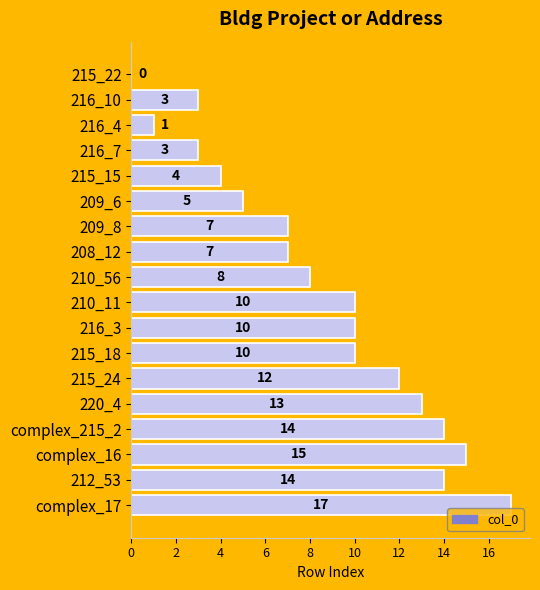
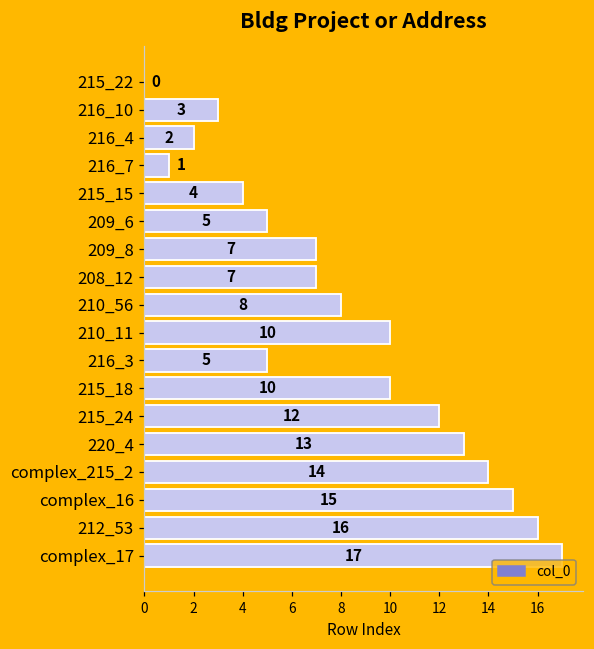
  {
    "215_22": 0,
    "216_10": 3,
-   "216_4": 1,
-   "216_7": 3,
+   "216_4": 2,
+   "216_7": 1,
    "215_15": 4,
    "209_6": 5,
    "209_8": 7,
    "208_12": 7,
    "210_56": 8,
    "210_11": 10,
-   "216_3": 10,
+   "216_3": 5,
    "215_18": 10,
    "215_24": 12,
    "220_4": 13,
    "complex_215_2": 14,
    "complex_16": 15,
-   "212_53": 14,
+   "212_53": 16,
    "complex_17": 17
  }
